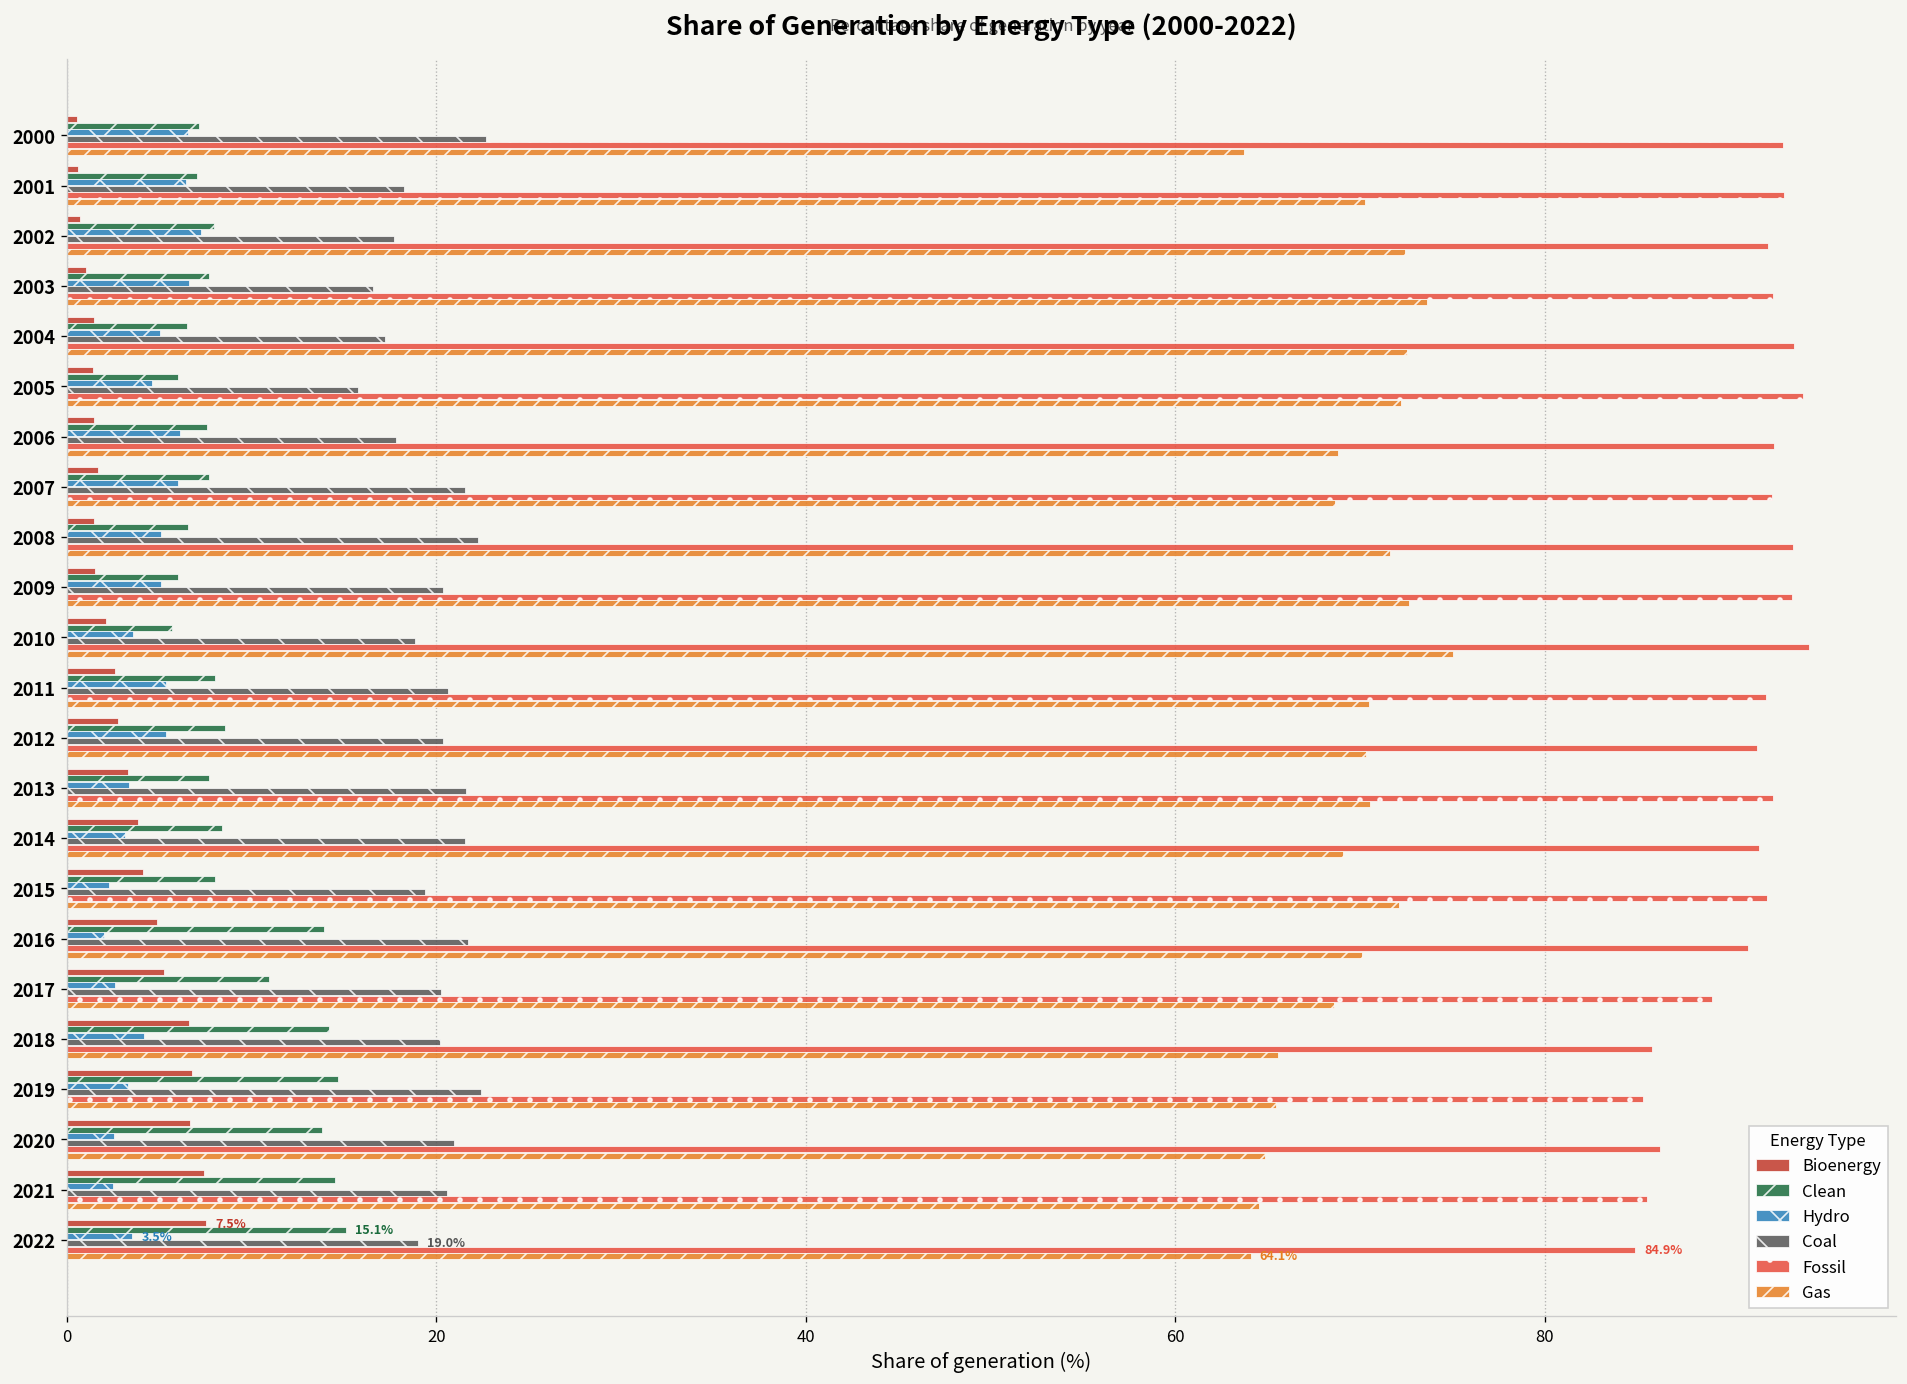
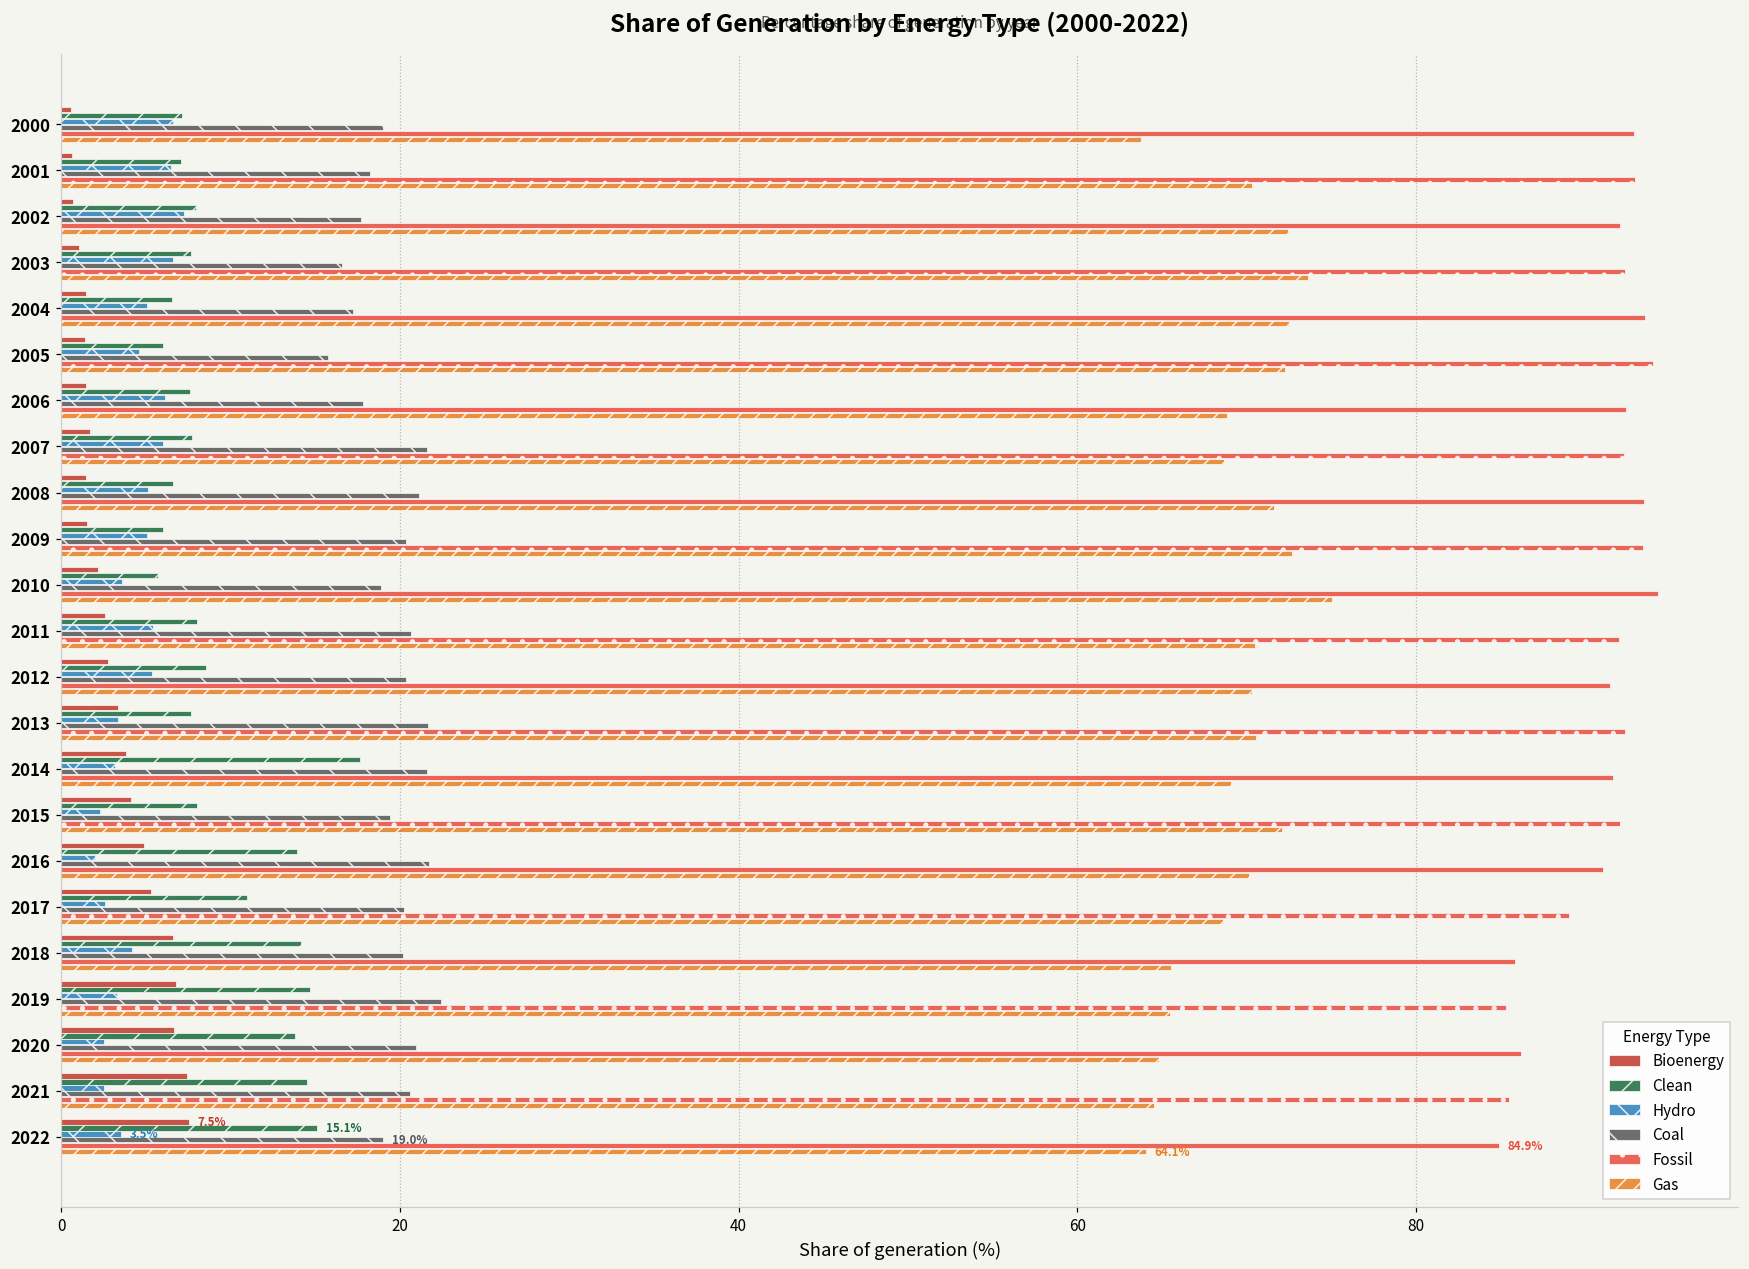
  {
    "Clean": {
      "2000": "7.1",
      "2001": "7.1",
      "2002": "8.0",
      "2003": "7.7",
      "2004": "6.5",
      "2005": "6.0",
      "2006": "7.6",
      "2007": "7.7",
      "2008": "6.6",
      "2009": "6.0",
      "2010": "5.7",
      "2011": "8.0",
      "2012": "8.5",
      "2013": "7.7",
-     "2014": "8.4",
+     "2014": "17.7",
      "2015": "8.0",
      "2016": "13.9",
      "2017": "11.0",
      "2018": "14.2",
      "2019": "14.7",
      "2020": "13.8",
      "2021": "14.5"
    },
    "Hydro": {
      "2022": "3.5%"
    },
    "Coal": {
-     "2000": "22.7",
+     "2000": "19.0",
      "2001": "18.2",
      "2002": "17.7",
      "2003": "16.6",
      "2004": "17.2",
      "2005": "15.8",
      "2006": "17.8",
      "2007": "21.6",
-     "2008": "22.3",
+     "2008": "21.1",
      "2009": "20.4",
      "2010": "18.9",
      "2011": "20.6",
      "2012": "20.4",
      "2013": "21.6",
      "2014": "21.6",
      "2015": "19.4",
      "2016": "21.7",
      "2017": "20.3",
      "2018": "20.2",
      "2019": "22.4",
      "2020": "21.0",
      "2021": "20.6"
    }
  }
